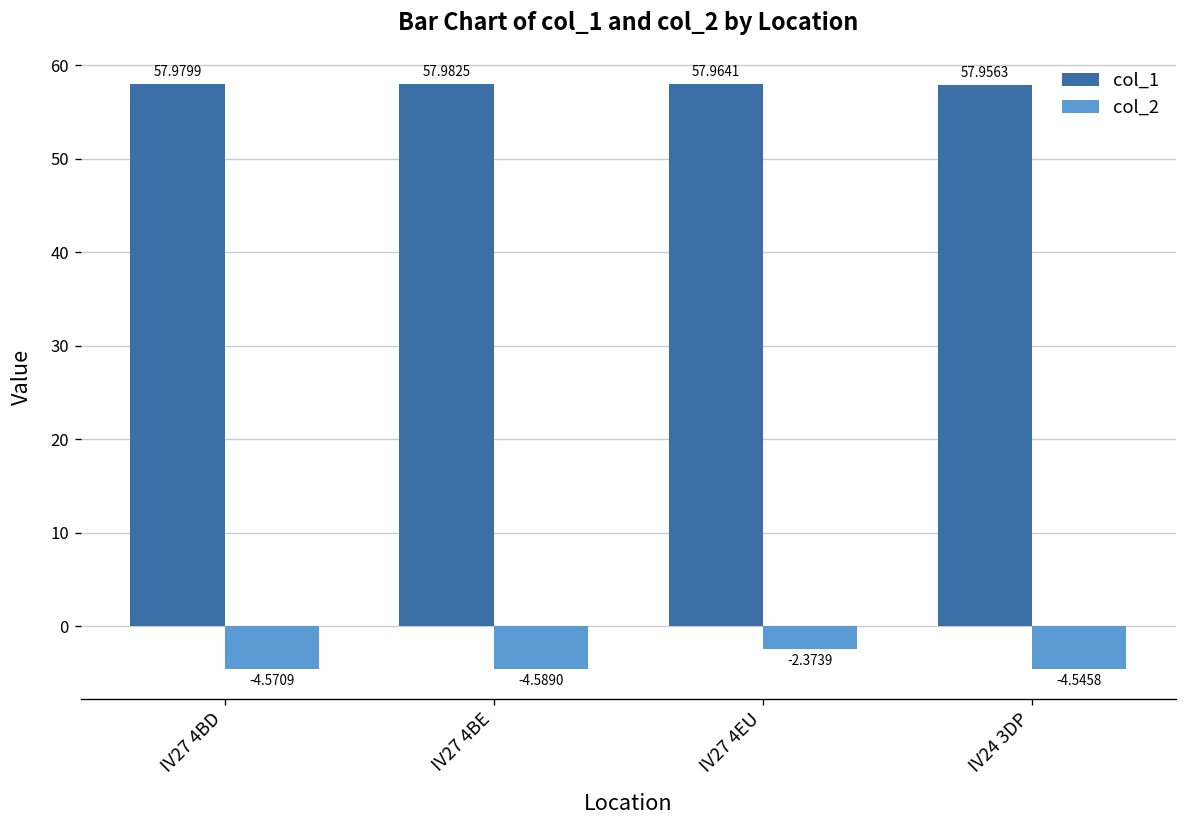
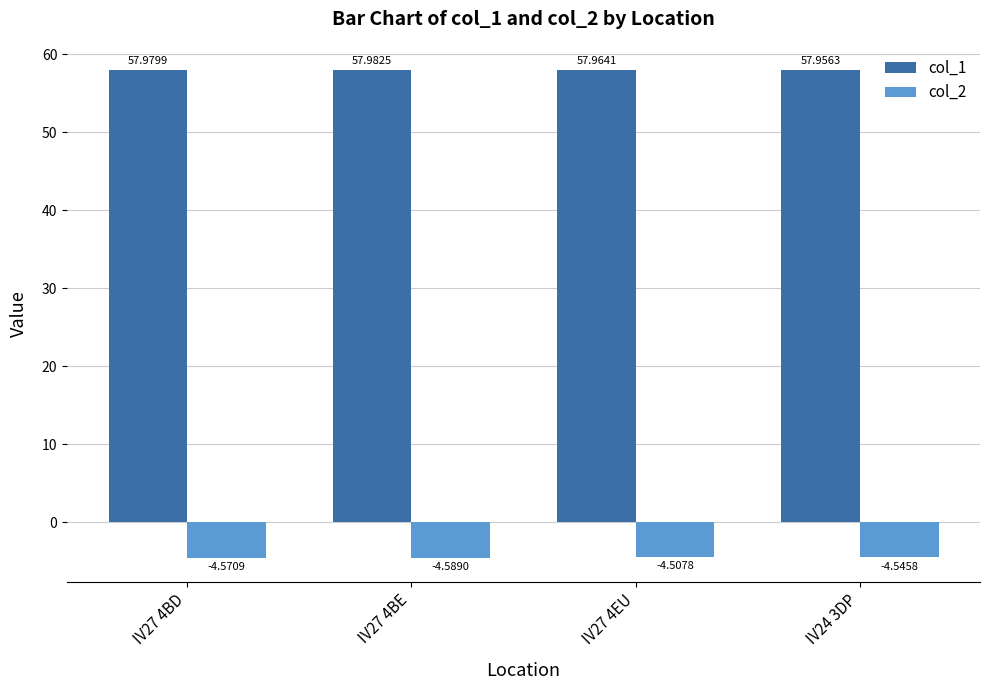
  {
    "col_1": {
      "IV27 4BD": 57.9799,
      "IV27 4BE": 57.9825,
      "IV27 4EU": 57.9641,
      "IV24 3DP": 57.9563
    },
    "col_2": {
      "IV27 4BD": -4.5709,
      "IV27 4BE": -4.5890,
-     "IV27 4EU": -2.3739,
+     "IV27 4EU": -4.5078,
      "IV24 3DP": -4.5458
    }
  }
